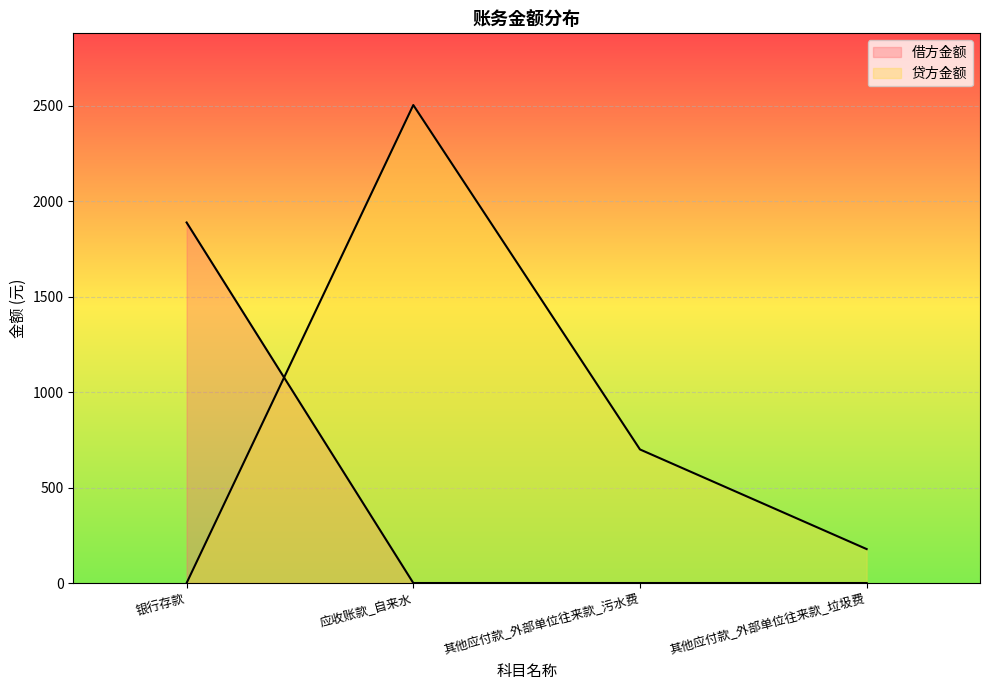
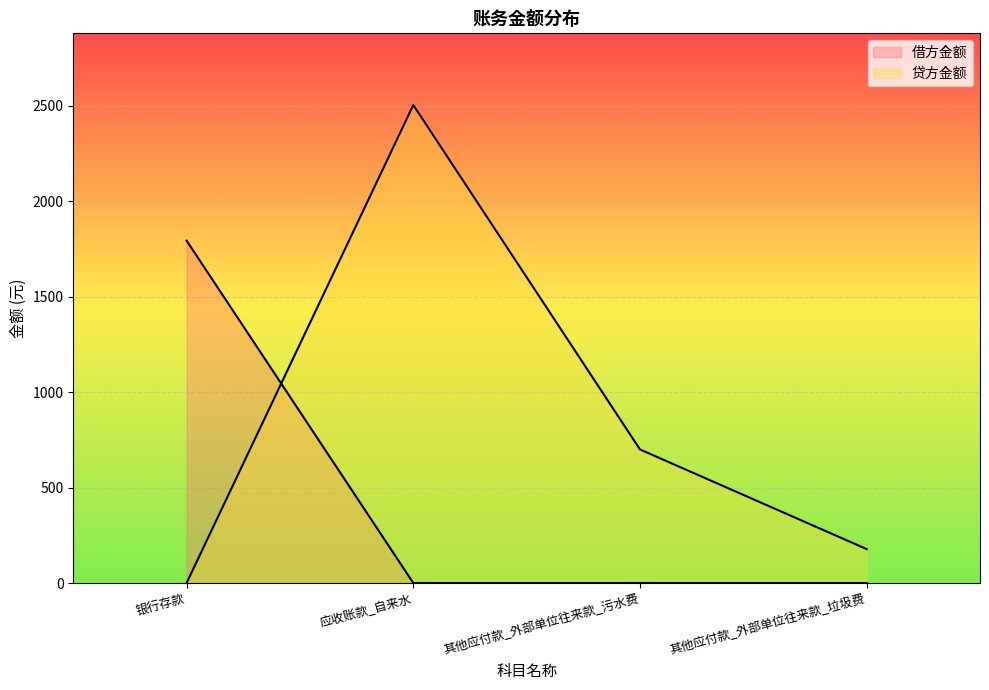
  {
    "借方金额": {
-     "银行存款": 1890,
+     "银行存款": 1790,
      "应收账款_自来水": 0,
      "其他应付款_外部单位往来款_污水费": 0,
      "其他应付款_外部单位往来款_垃圾费": 0
    },
    "贷方金额": {
      "银行存款": 0,
      "应收账款_自来水": 2500,
      "其他应付款_外部单位往来款_污水费": 700,
      "其他应付款_外部单位往来款_垃圾费": 180
    }
  }
